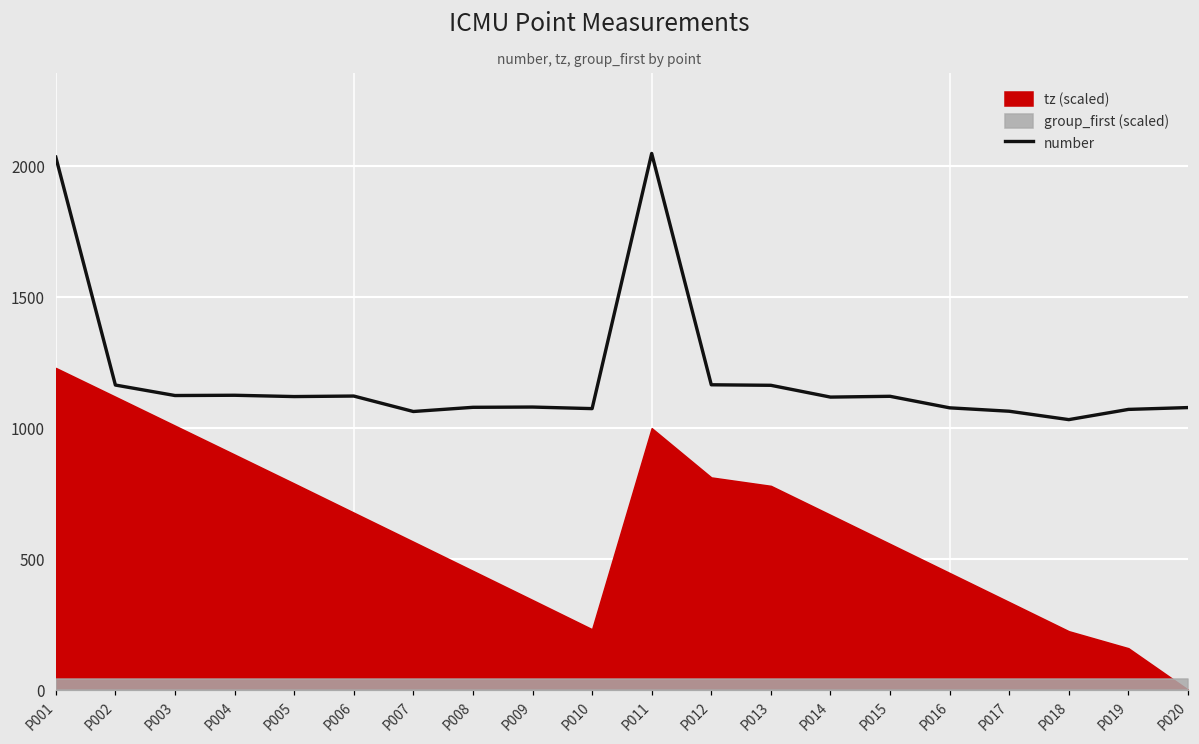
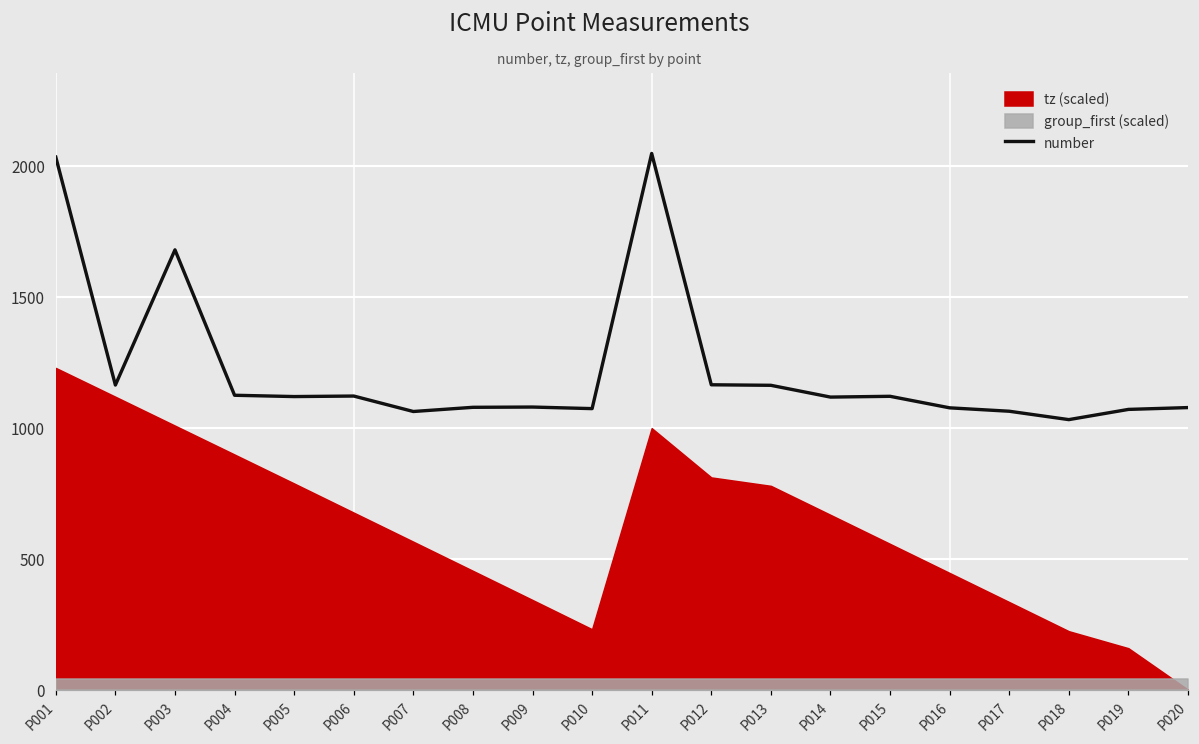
  {
    "number": {
      "P001": 2030,
      "P002": 1160,
-     "P003": 1120,
+     "P003": 1680,
      "P004": 1120,
      "P005": 1120,
      "P006": 1120,
      "P007": 1060,
      "P008": 1080,
      "P009": 1080,
      "P010": 1070,
      "P011": 2050,
      "P012": 1160,
      "P013": 1160,
      "P014": 1120,
      "P015": 1120,
      "P016": 1080,
      "P017": 1060,
      "P018": 1030,
      "P019": 1070,
      "P020": 1080
    },
    "tz (scaled)": {
      "P001": 1230,
      "P002": 1120,
      "P003": 1010,
      "P004": 900,
      "P005": 790,
      "P006": 680,
      "P007": 560,
      "P008": 450,
      "P009": 340,
      "P010": 230,
      "P011": 1000,
      "P012": 810,
      "P013": 780,
      "P014": 670,
      "P015": 560,
      "P016": 450,
      "P017": 330,
      "P018": 220,
      "P019": 160,
      "P020": 0
    },
    "group_first (scaled)": {
      "P001": 40,
      "P002": 40,
      "P003": 40,
      "P004": 40,
      "P005": 40,
      "P006": 40,
      "P007": 40,
      "P008": 40,
      "P009": 40,
      "P010": 40,
      "P011": 40,
      "P012": 40,
      "P013": 40,
      "P014": 40,
      "P015": 40,
      "P016": 40,
      "P017": 40,
      "P018": 40,
      "P019": 40,
      "P020": 40
    }
  }
